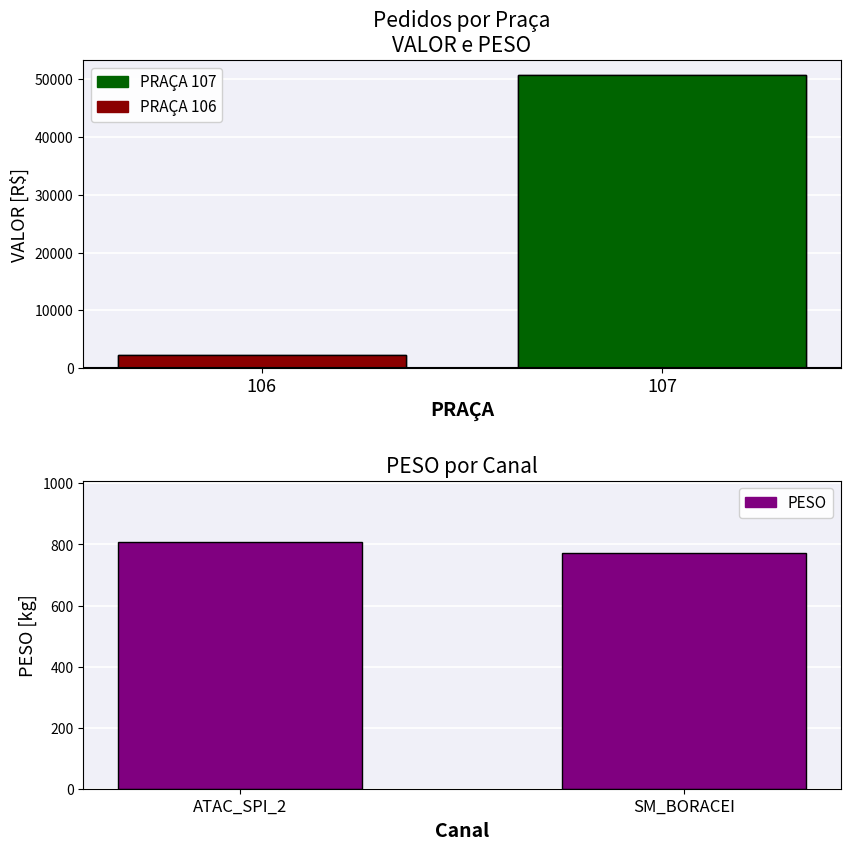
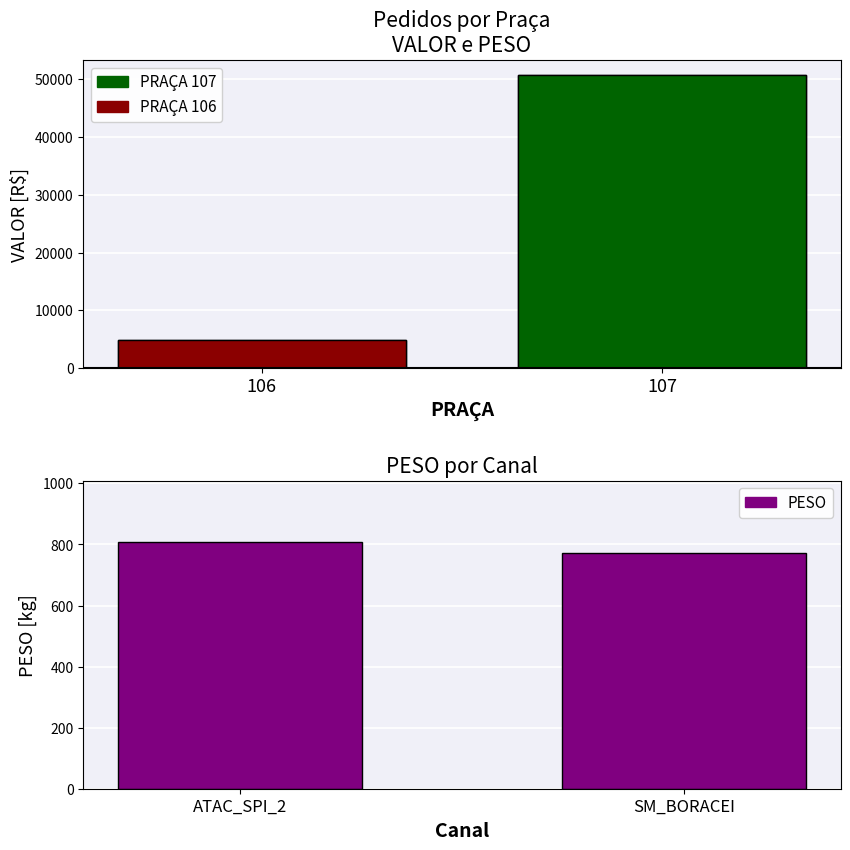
  {
    "Pedidos por Praça VALOR e PESO": {
-     "106": 2000,
+     "106": 5000,
      "107": 51000
    },
    "PESO por Canal": {
      "ATAC_SPI_2": 810,
      "SM_BORACEI": 770
    }
  }
